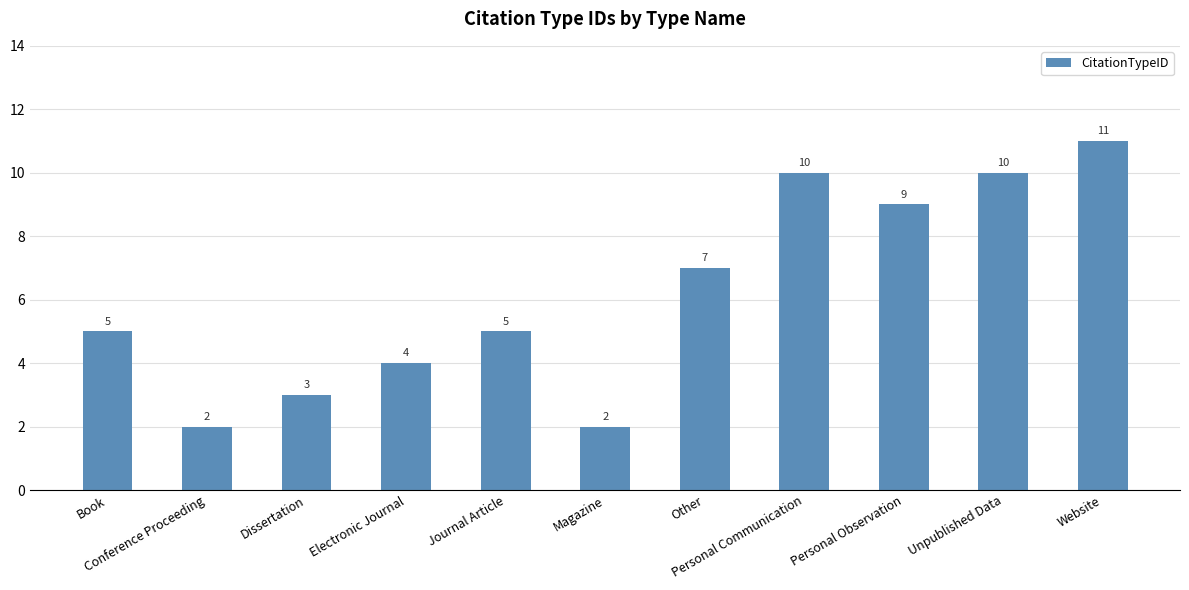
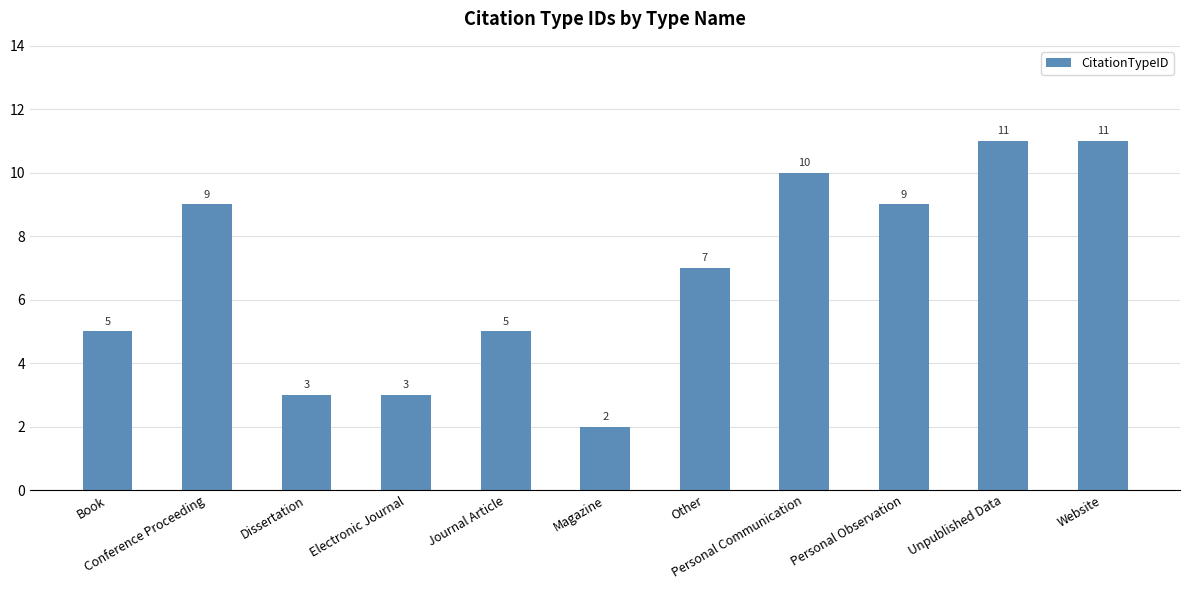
  {
    "Book": 5,
-   "Conference Proceeding": 2,
+   "Conference Proceeding": 9,
    "Dissertation": 3,
-   "Electronic Journal": 4,
+   "Electronic Journal": 3,
    "Journal Article": 5,
    "Magazine": 2,
    "Other": 7,
    "Personal Communication": 10,
    "Personal Observation": 9,
-   "Unpublished Data": 10,
+   "Unpublished Data": 11,
    "Website": 11
  }
